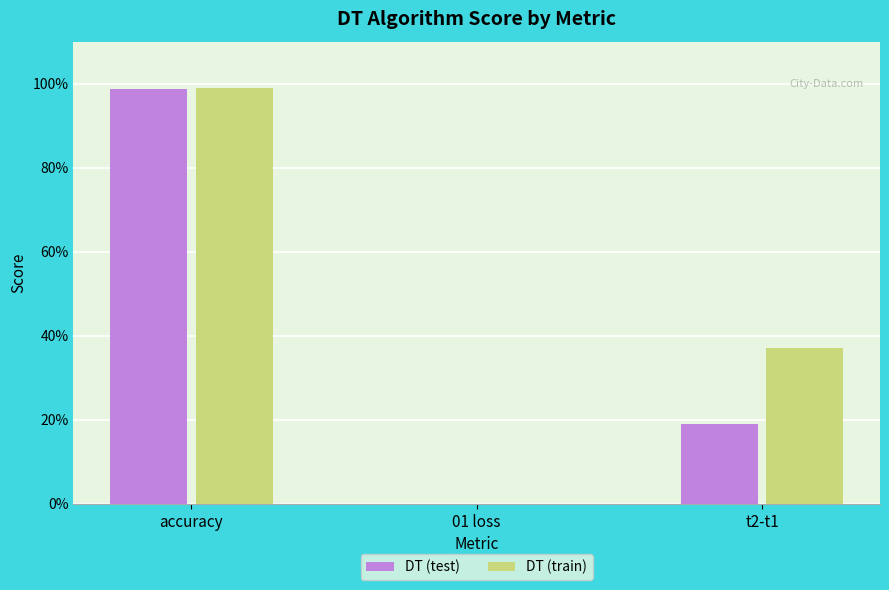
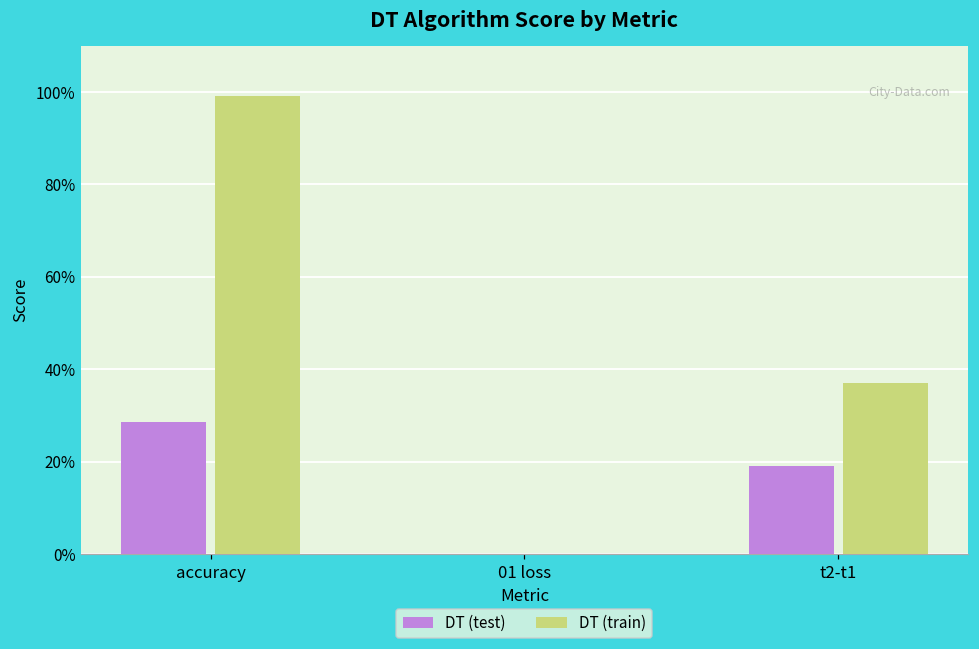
  {
    "DT (test)": {
-     "accuracy": "99%",
+     "accuracy": "29%",
      "01 loss": "0%",
      "t2-t1": "19%"
    },
    "DT (train)": {
      "accuracy": "99%",
      "01 loss": "0%",
      "t2-t1": "37%"
    }
  }
